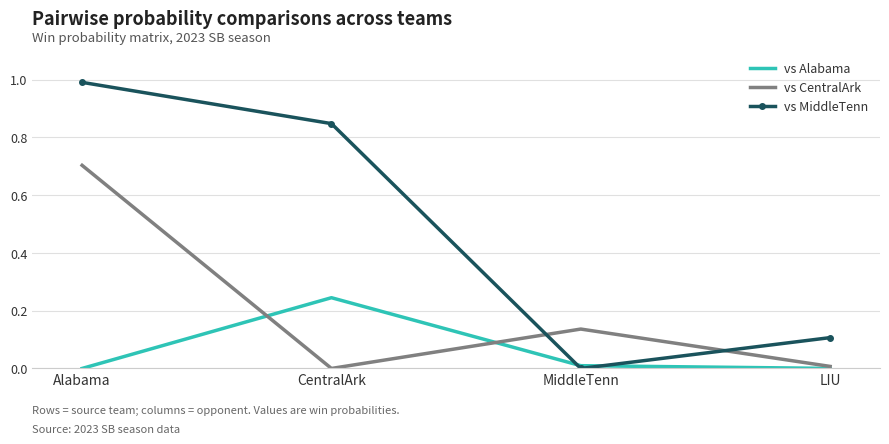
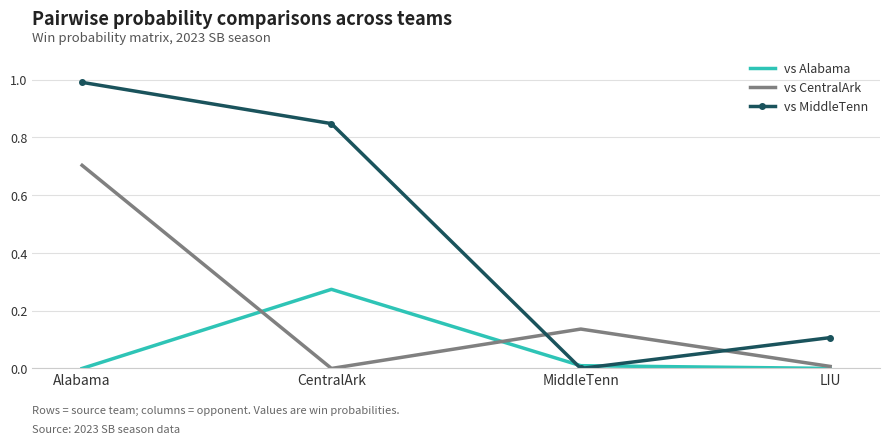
  {
    "vs Alabama": {
      "Alabama": 0.00,
-     "CentralArk": 0.24,
+     "CentralArk": 0.27,
      "MiddleTenn": 0.01
    },
    "vs CentralArk": {
      "Alabama": 0.70,
      "CentralArk": 0.00,
      "MiddleTenn": 0.14
    },
    "vs MiddleTenn": {
      "Alabama": 0.99,
      "CentralArk": 0.85,
      "MiddleTenn": 0.00,
      "LIU": 0.11
    }
  }
